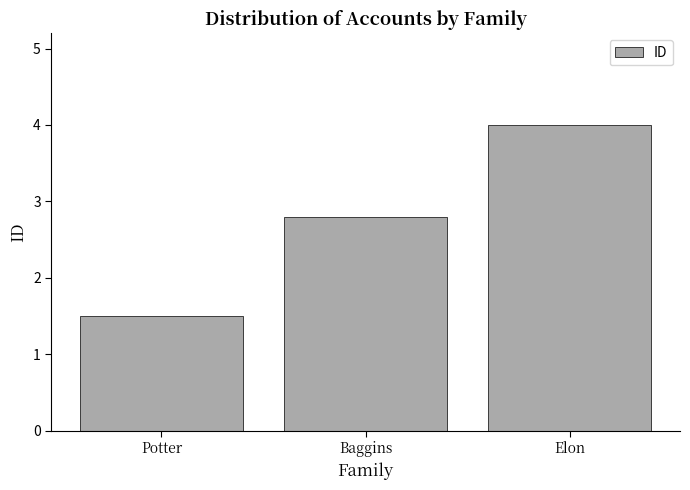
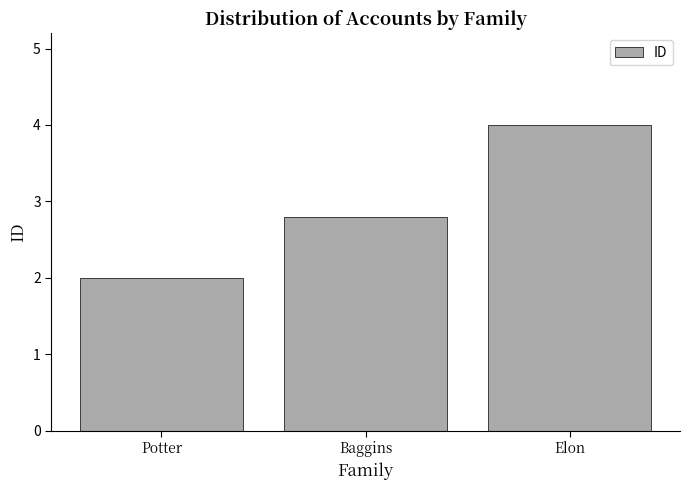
  {
-   "Potter": 1.5,
+   "Potter": 2.0,
    "Baggins": 2.8,
    "Elon": 4.0
  }
